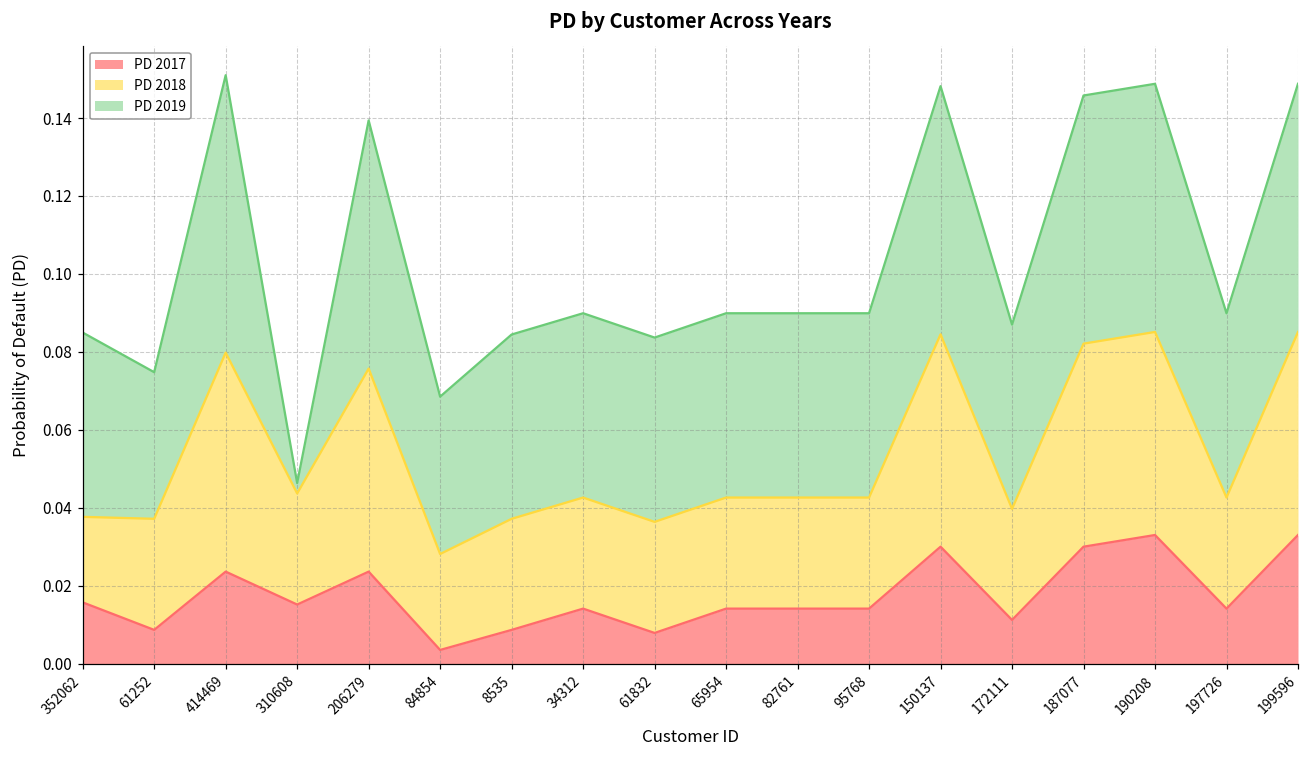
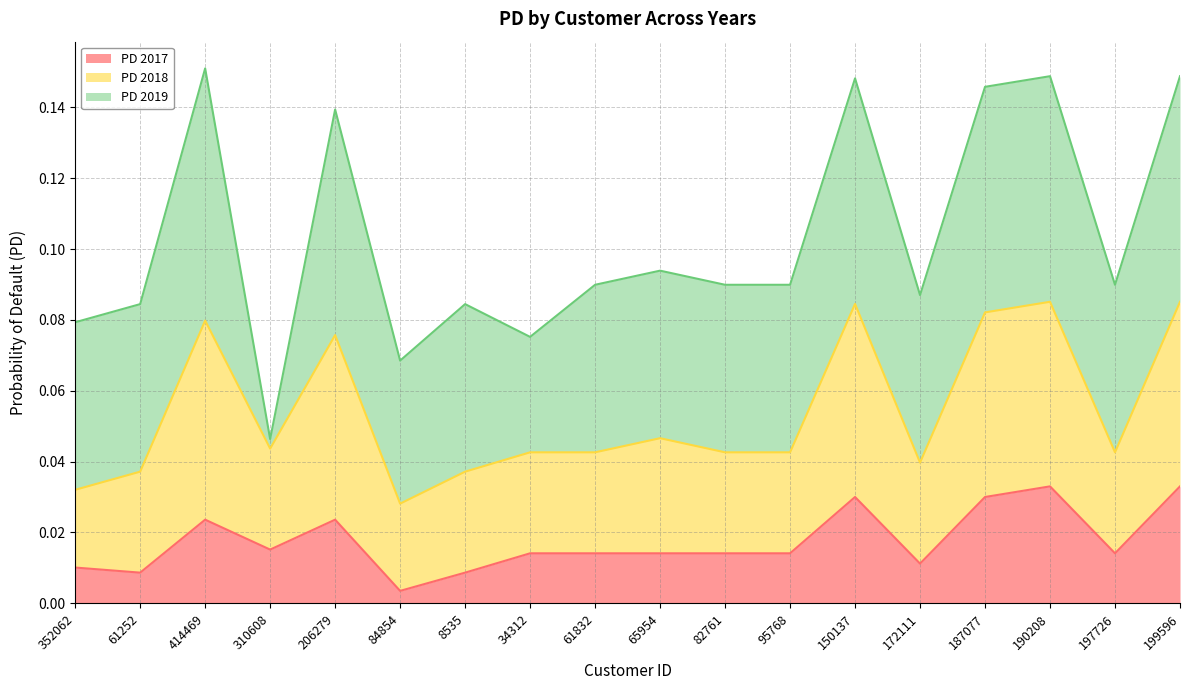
  {
    "PD 2017": {
-     "352062": 0.016,
+     "352062": 0.010,
      "61252": 0.009,
      "414469": 0.024,
      "310608": 0.015,
      "206279": 0.024,
      "84854": 0.004,
      "8535": 0.009,
      "34312": 0.014,
-     "61832": 0.008,
+     "61832": 0.014,
      "65954": 0.014,
      "82761": 0.014,
      "95768": 0.014,
      "150137": 0.030,
      "172111": 0.011,
      "187077": 0.030,
      "190208": 0.033,
      "197726": 0.014,
      "199596": 0.033
    },
    "PD 2018": {
      "352062": 0.022,
      "61252": 0.029,
      "414469": 0.056,
      "310608": 0.029,
      "206279": 0.052,
      "84854": 0.025,
      "8535": 0.029,
      "34312": 0.029,
      "61832": 0.029,
-     "65954": 0.029,
+     "65954": 0.032,
      "82761": 0.029,
      "95768": 0.029,
      "150137": 0.055,
      "172111": 0.029,
      "187077": 0.052,
      "190208": 0.052,
      "197726": 0.029,
      "199596": 0.052
    },
    "PD 2019": {
      "352062": 0.047,
-     "61252": 0.038,
+     "61252": 0.047,
      "414469": 0.071,
      "310608": 0.003,
      "206279": 0.064,
      "84854": 0.040,
      "8535": 0.047,
-     "34312": 0.047,
+     "34312": 0.033,
      "61832": 0.047,
      "65954": 0.047,
      "82761": 0.047,
      "95768": 0.047,
      "150137": 0.064,
      "172111": 0.047,
      "187077": 0.064,
      "190208": 0.064,
      "197726": 0.047,
      "199596": 0.064
    }
  }
